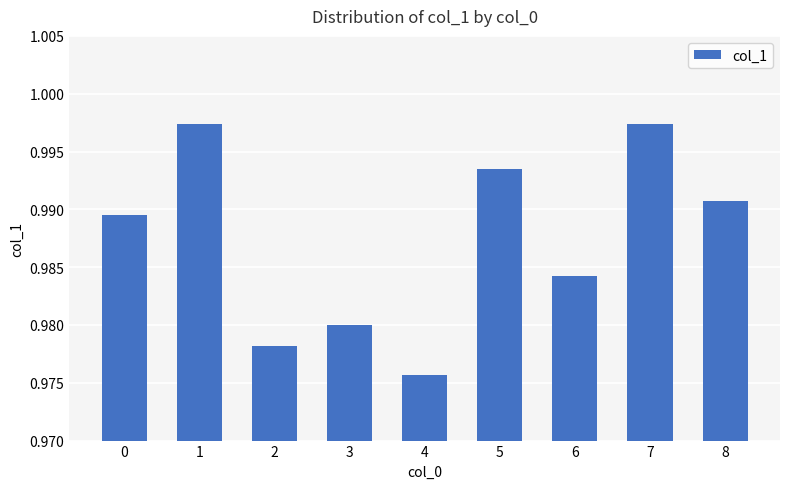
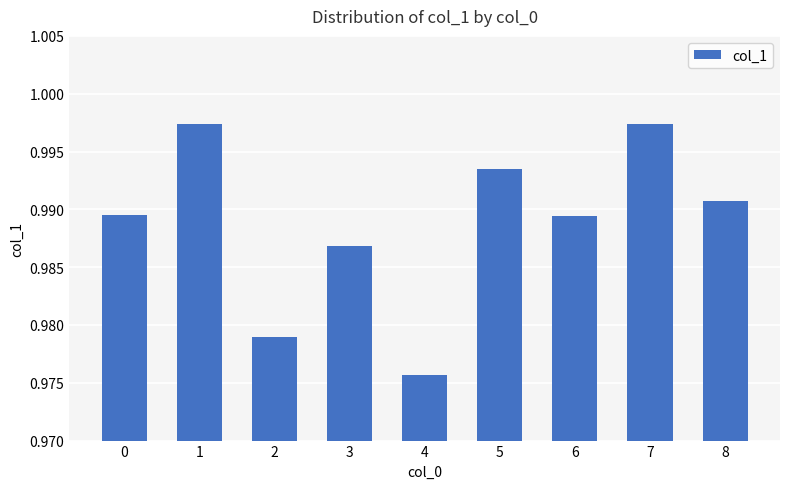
  {
    "0": 0.9895,
    "1": 0.9974,
-   "2": 0.9782,
-   "3": 0.9800,
+   "2": 0.9789,
+   "3": 0.9868,
    "4": 0.9757,
    "5": 0.9935,
-   "6": 0.9842,
+   "6": 0.9894,
    "7": 0.9974,
    "8": 0.9907
  }
